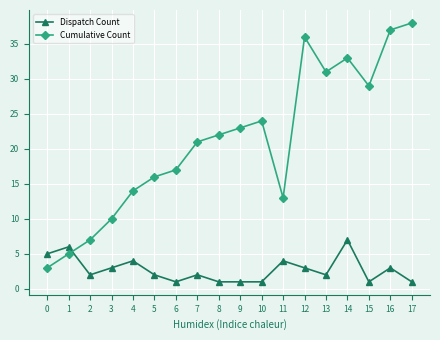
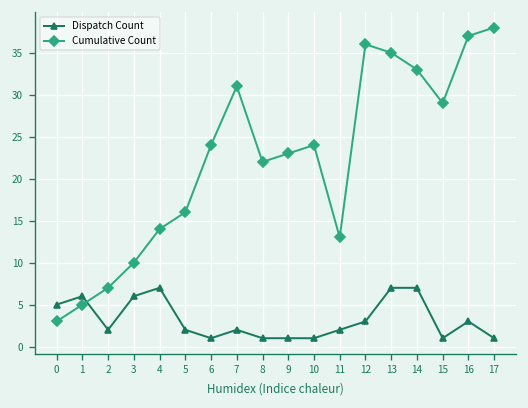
  {
    "Dispatch Count": {
      "0": 5,
      "1": 6,
      "2": 2,
-     "3": 3,
-     "4": 4,
+     "3": 6,
+     "4": 7,
      "5": 2,
      "6": 1,
      "7": 2,
      "8": 1,
      "9": 1,
      "10": 1,
-     "11": 4,
+     "11": 2,
      "12": 3,
-     "13": 2,
+     "13": 7,
      "14": 7,
      "15": 1,
      "16": 3,
      "17": 1
    },
    "Cumulative Count": {
      "0": 3,
      "1": 5,
      "2": 7,
      "3": 10,
      "4": 14,
      "5": 16,
-     "6": 17,
-     "7": 21,
+     "6": 24,
+     "7": 31,
      "8": 22,
      "9": 23,
      "10": 24,
      "11": 13,
      "12": 36,
-     "13": 31,
+     "13": 35,
      "14": 33,
      "15": 29,
      "16": 37,
      "17": 38
    }
  }
